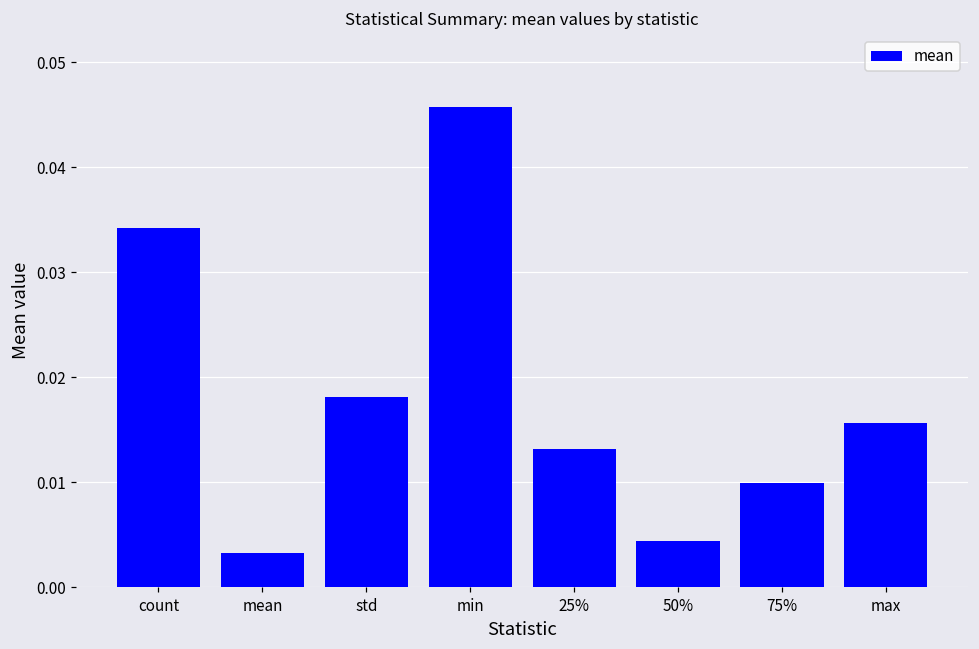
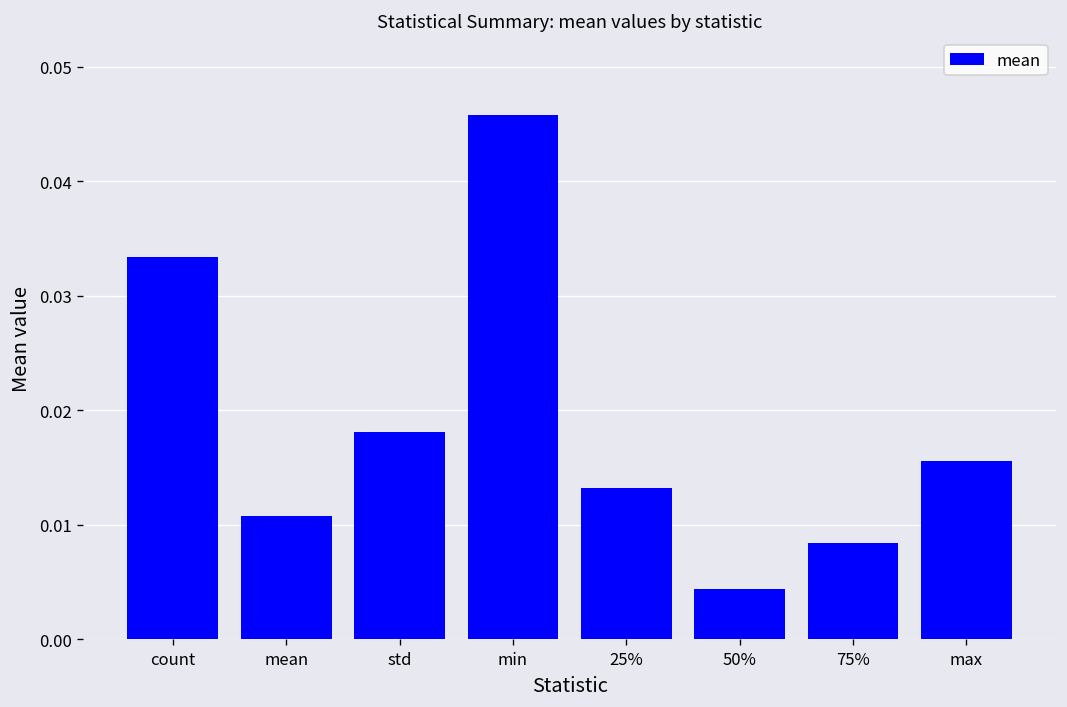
  {
-   "count": 0.034,
-   "mean": 0.003,
+   "count": 0.033,
+   "mean": 0.011,
    "std": 0.018,
    "min": 0.046,
    "25%": 0.013,
    "50%": 0.004,
-   "75%": 0.010,
+   "75%": 0.008,
    "max": 0.016
  }
